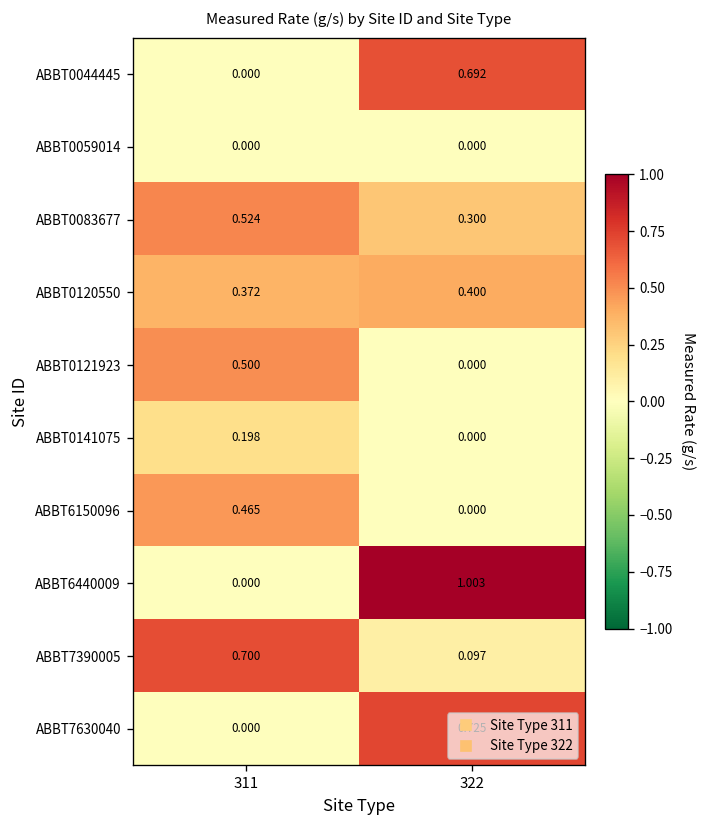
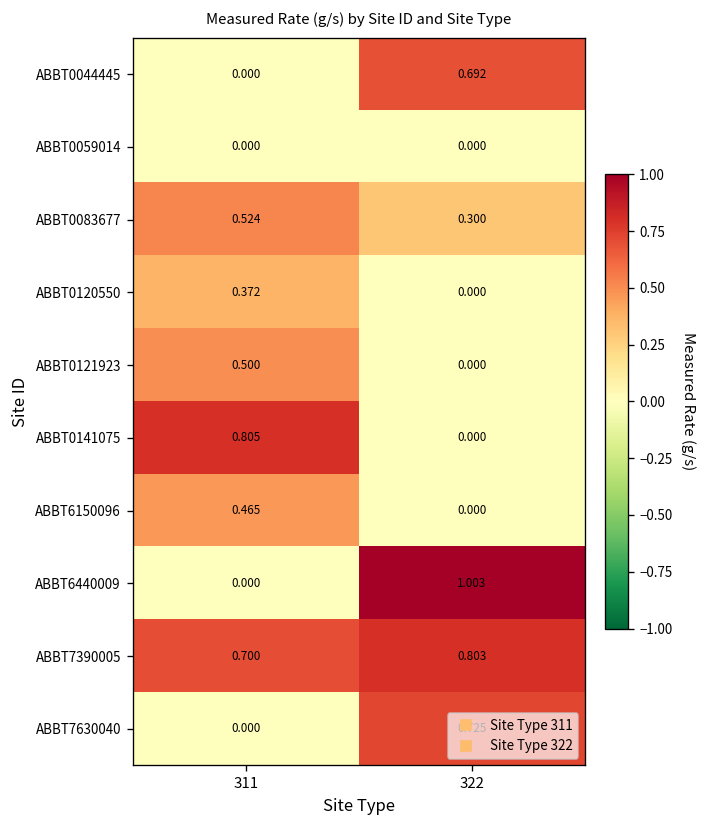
  {
    "ABBT0044445": {
      "311": 0.000,
      "322": 0.692
    },
    "ABBT0059014": {
      "311": 0.000,
      "322": 0.000
    },
    "ABBT0083677": {
      "311": 0.524,
      "322": 0.300
    },
    "ABBT0120550": {
      "311": 0.372,
-     "322": 0.400
+     "322": 0.000
    },
    "ABBT0121923": {
      "311": 0.500,
      "322": 0.000
    },
    "ABBT0141075": {
-     "311": 0.198,
+     "311": 0.805,
      "322": 0.000
    },
    "ABBT6150096": {
      "311": 0.465,
      "322": 0.000
    },
    "ABBT6440009": {
      "311": 0.000,
      "322": 1.003
    },
    "ABBT7390005": {
      "311": 0.700,
-     "322": 0.097
+     "322": 0.803
    },
    "ABBT7630040": {
      "311": 0.000
    }
  }
